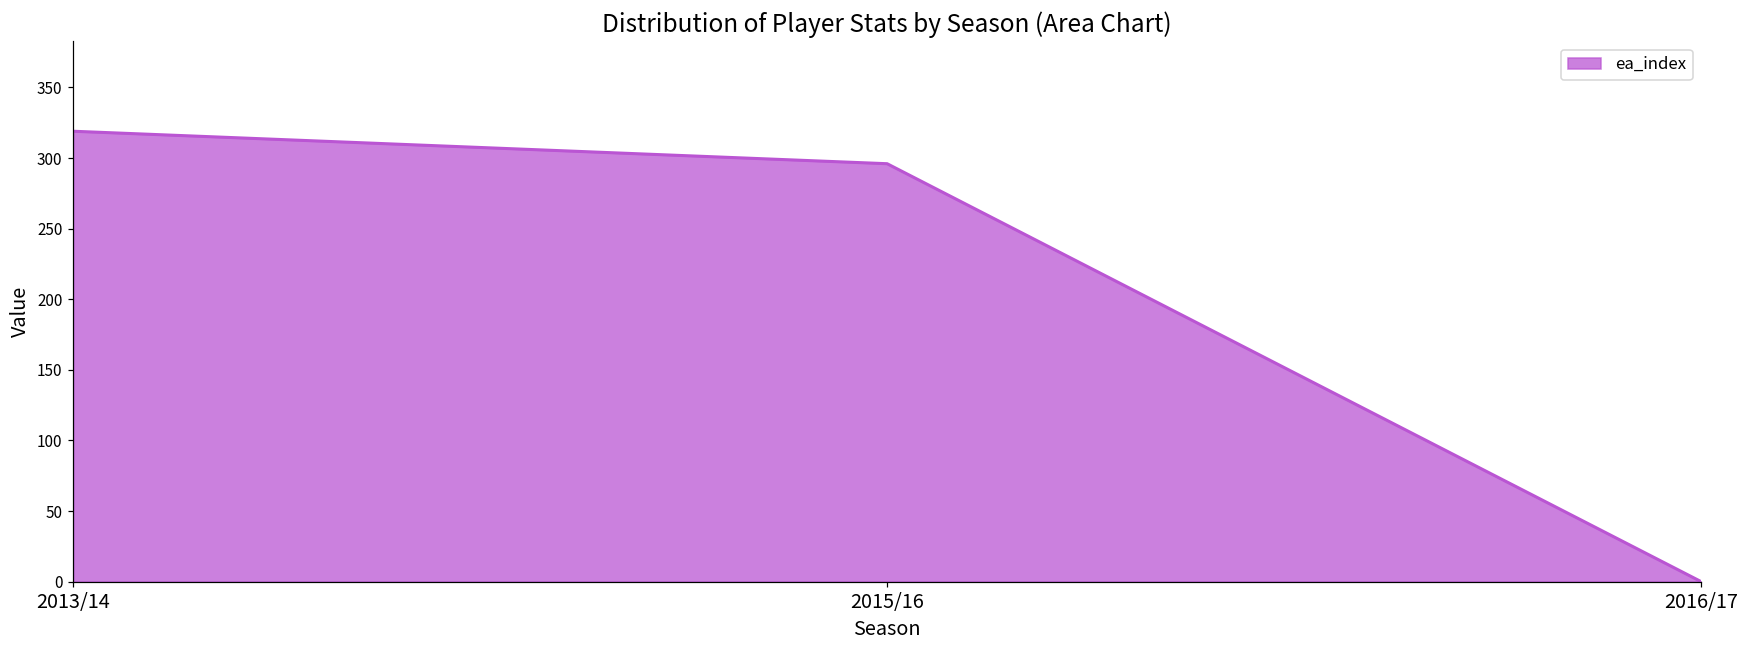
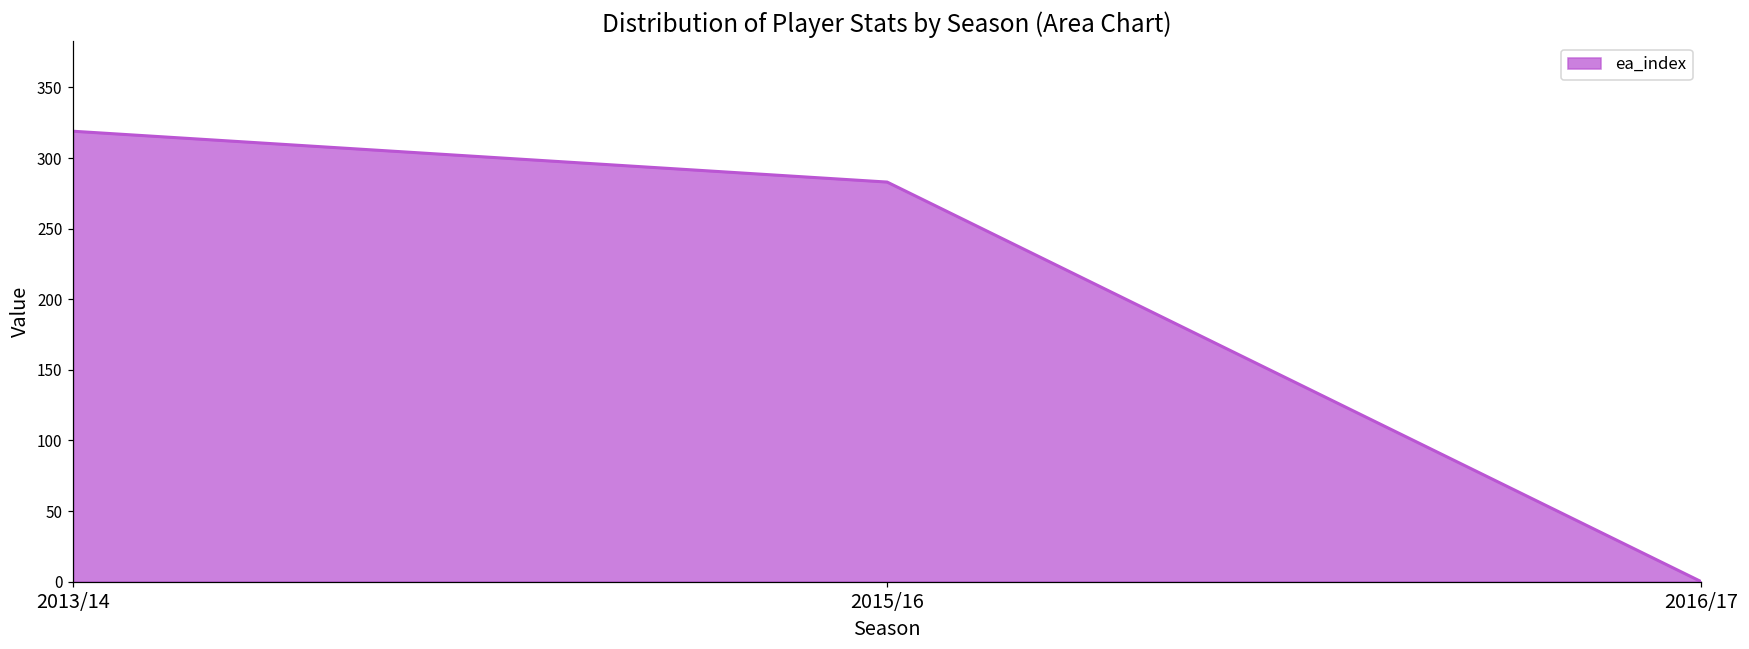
  {
    "2013/14": 319,
-   "2015/16": 296,
+   "2015/16": 283,
    "2016/17": 0
  }
